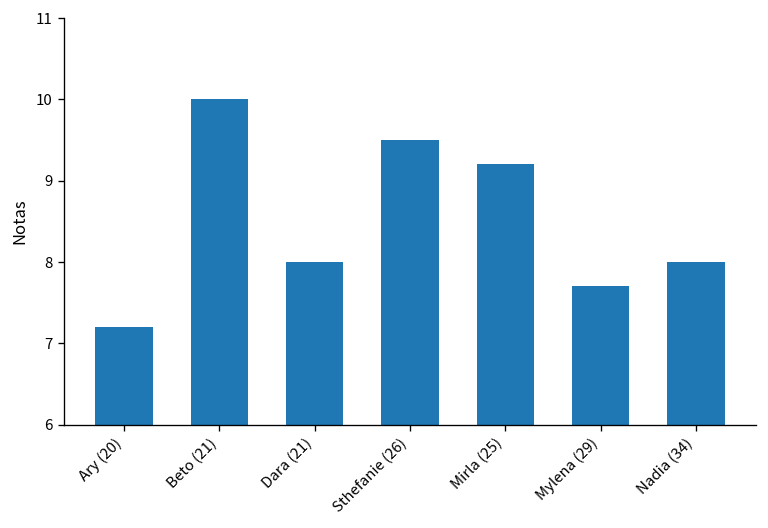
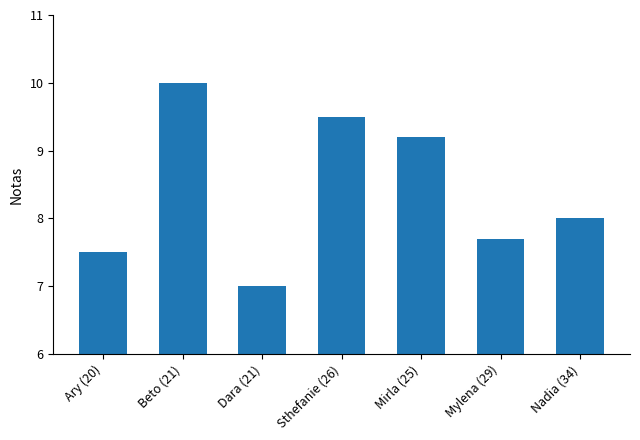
  {
-   "Ary (20)": 7.2,
+   "Ary (20)": 7.5,
    "Beto (21)": 10.0,
-   "Dara (21)": 8,
+   "Dara (21)": 7,
    "Sthefanie (26)": 9.5,
    "Mirla (25)": 9.2,
    "Mylena (29)": 7.7,
    "Nadia (34)": 8.0
  }
